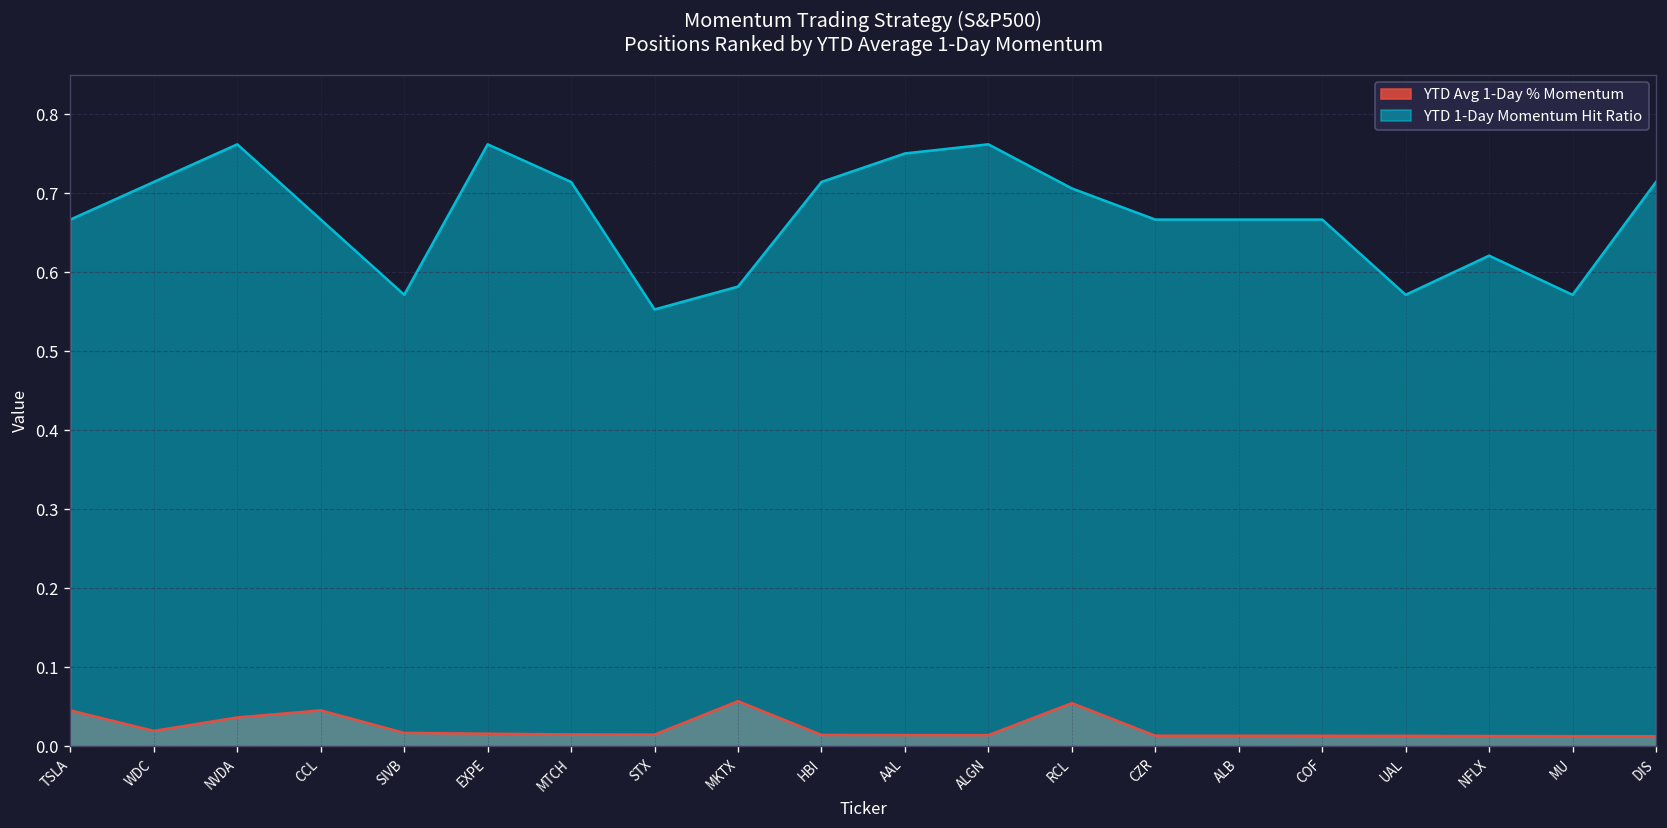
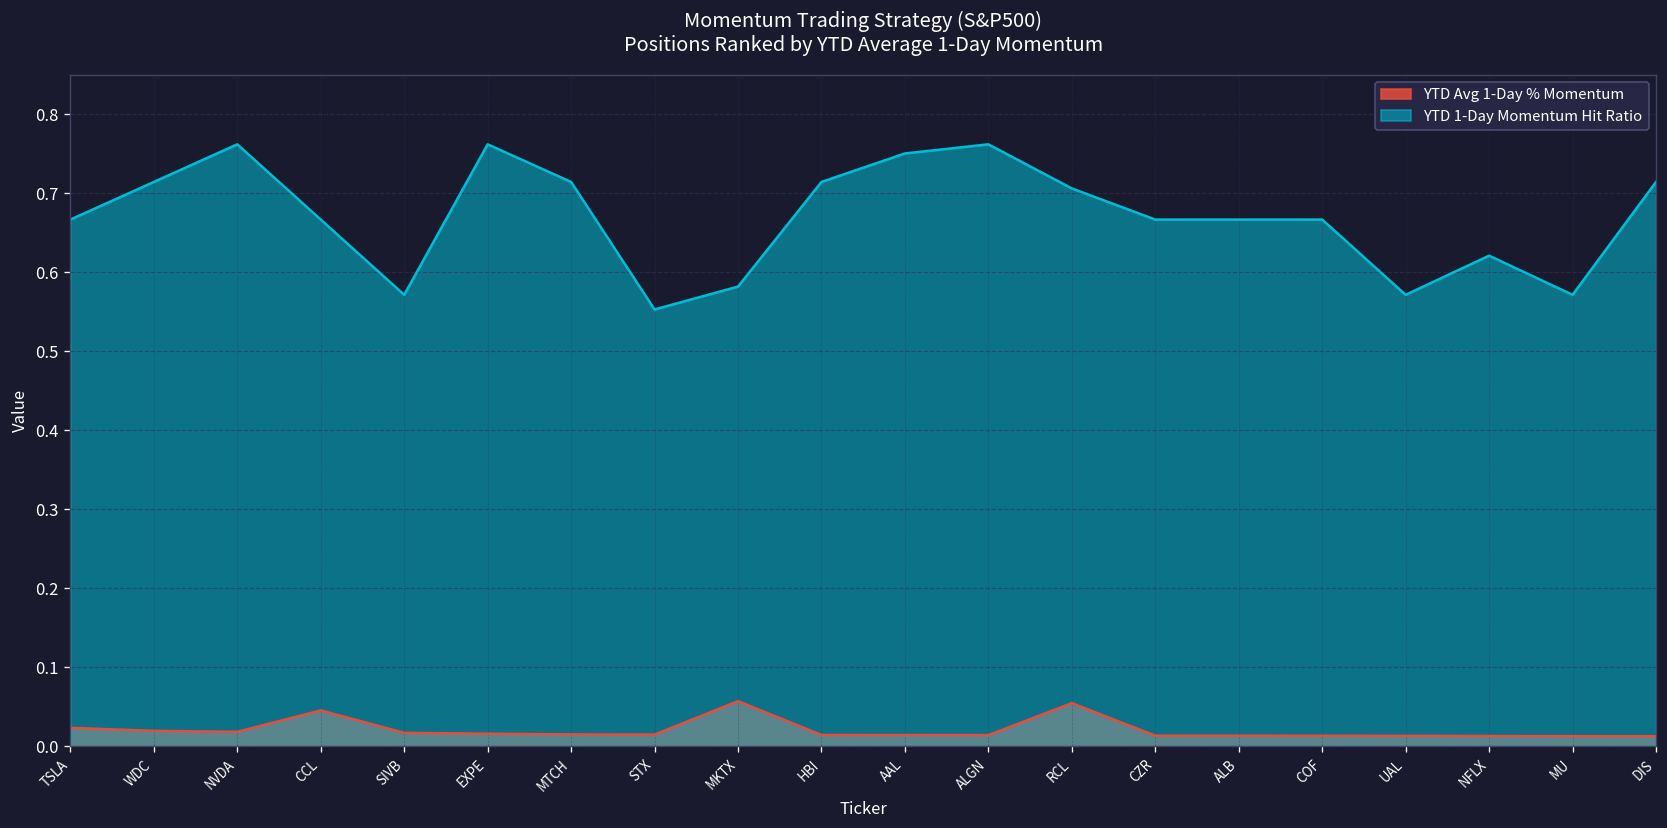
  {
    "YTD Avg 1-Day % Momentum": {
-     "TSLA": 0.05,
+     "TSLA": 0.02,
      "WDC": 0.02,
-     "NVDA": 0.04,
+     "NVDA": 0.02,
      "CCL": 0.05,
      "SIVB": 0.02,
      "EXPE": 0.02,
      "MTCH": 0.02,
      "STX": 0.01,
      "MKTX": 0.06,
      "HBI": 0.01,
      "AAL": 0.01,
      "ALGN": 0.01,
      "RCL": 0.05,
      "CZR": 0.01,
      "ALB": 0.01,
      "COF": 0.01,
      "UAL": 0.01,
      "NFLX": 0.01,
      "MU": 0.01,
      "DIS": 0.01
    },
    "YTD 1-Day Momentum Hit Ratio": {
      "TSLA": 0.67,
      "WDC": 0.71,
      "NVDA": 0.76,
      "CCL": 0.67,
      "SIVB": 0.57,
      "EXPE": 0.76,
      "MTCH": 0.71,
      "STX": 0.55,
      "MKTX": 0.58,
      "HBI": 0.71,
      "AAL": 0.75,
      "ALGN": 0.76,
      "RCL": 0.71,
      "CZR": 0.67,
      "ALB": 0.67,
      "COF": 0.67,
      "UAL": 0.57,
      "NFLX": 0.62,
      "MU": 0.57,
      "DIS": 0.71
    }
  }
